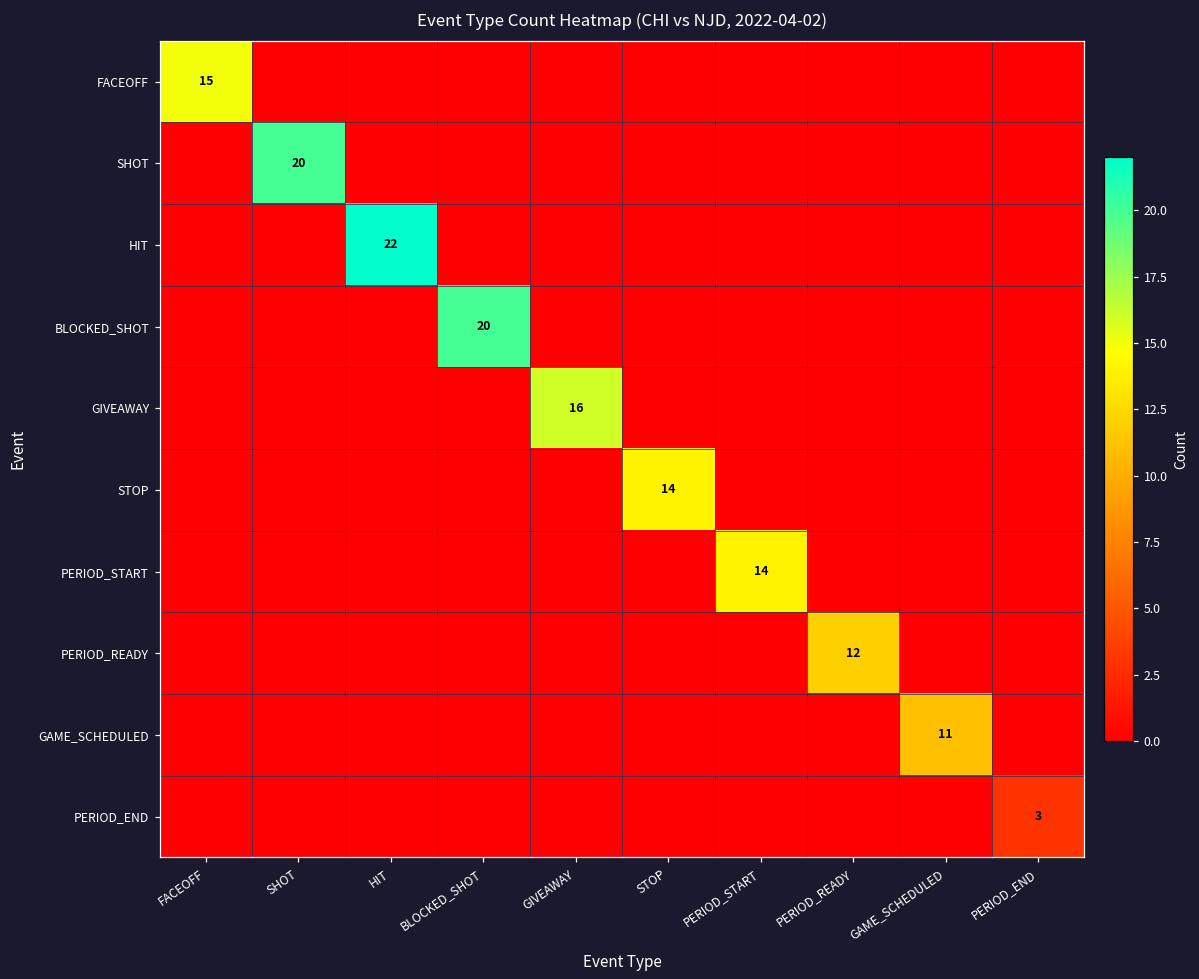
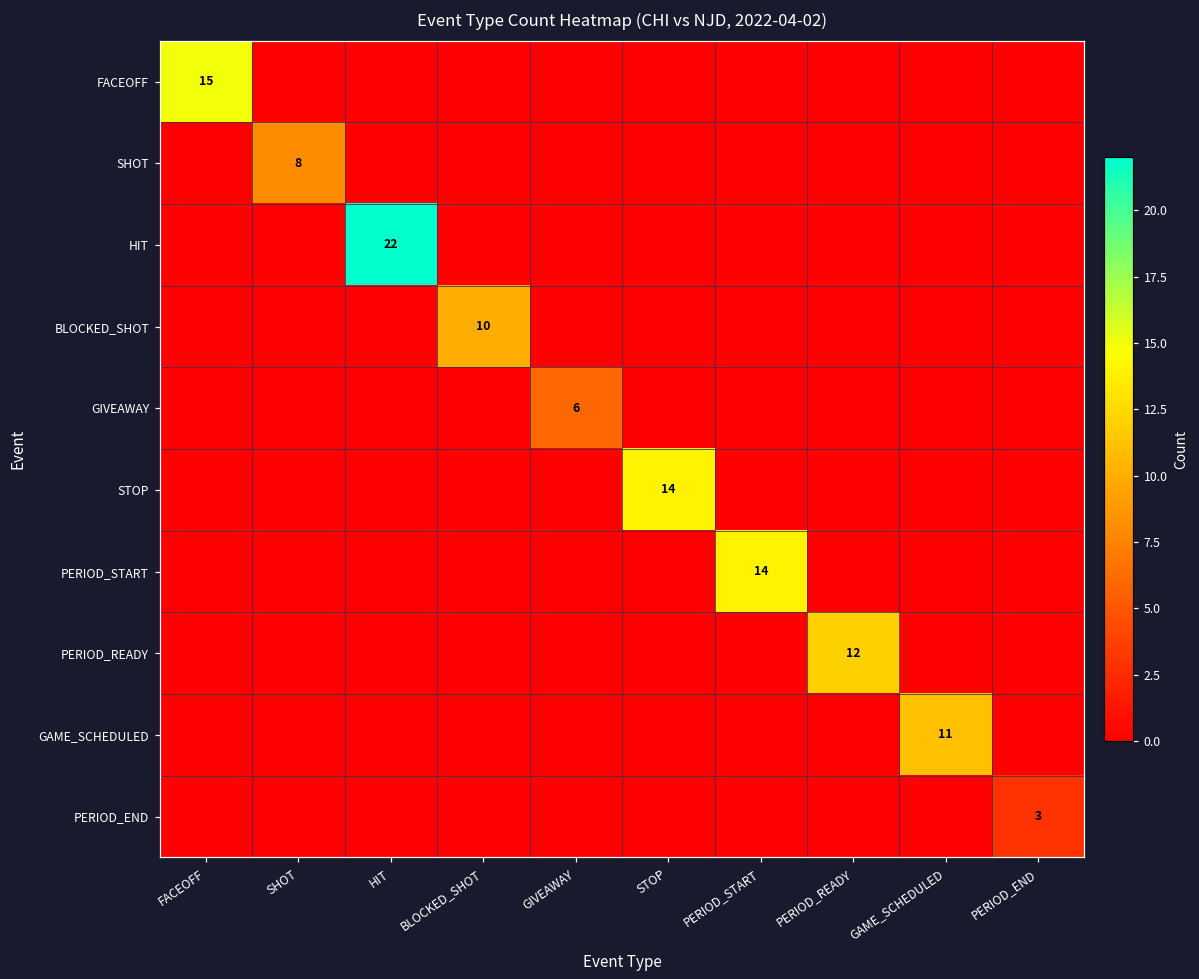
  {
    "FACEOFF": {
      "FACEOFF": 15
    },
    "SHOT": {
-     "SHOT": 20
+     "SHOT": 8
    },
    "HIT": {
      "HIT": 22
    },
    "BLOCKED_SHOT": {
-     "BLOCKED_SHOT": 20
+     "BLOCKED_SHOT": 10
    },
    "GIVEAWAY": {
-     "GIVEAWAY": 16
+     "GIVEAWAY": 6
    },
    "STOP": {
      "STOP": 14
    },
    "PERIOD_START": {
      "PERIOD_START": 14
    },
    "PERIOD_READY": {
      "PERIOD_READY": 12
    },
    "GAME_SCHEDULED": {
      "GAME_SCHEDULED": 11
    },
    "PERIOD_END": {
      "PERIOD_END": 3
    }
  }
